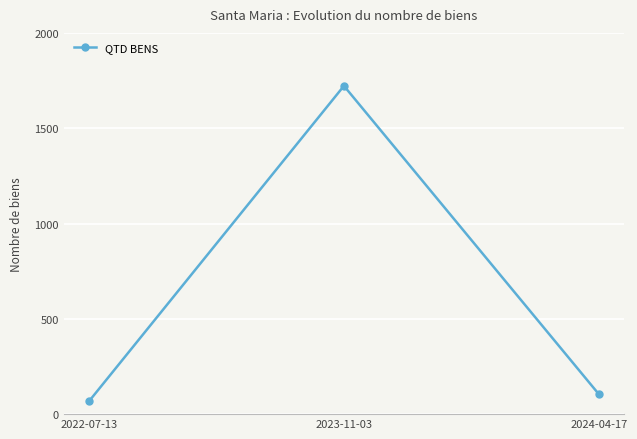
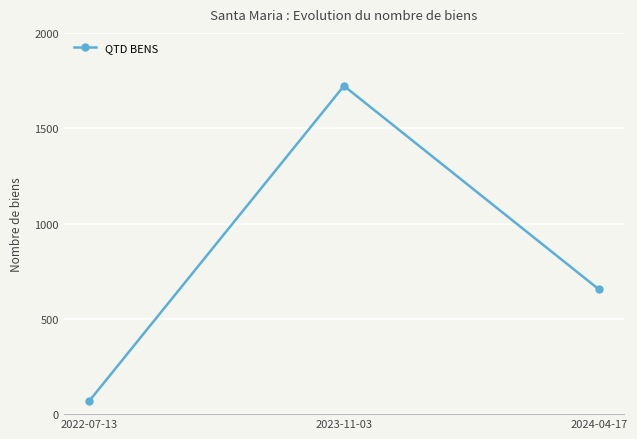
  {
    "2022-07-13": 70,
    "2023-11-03": 1720,
-   "2024-04-17": 110
+   "2024-04-17": 660
  }
